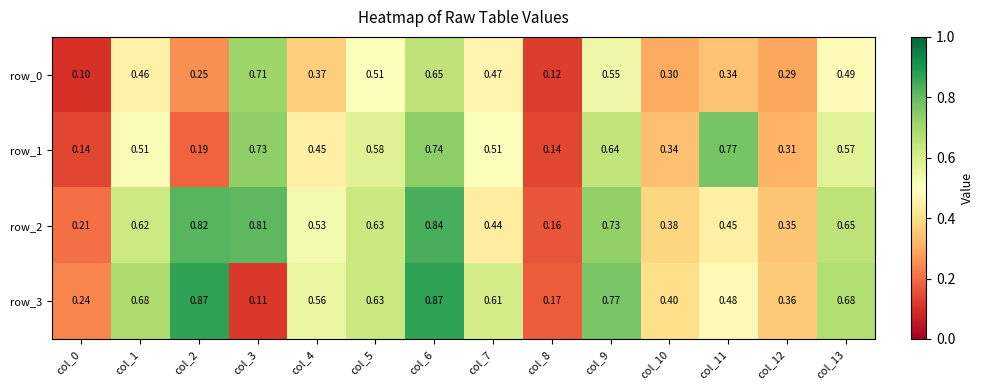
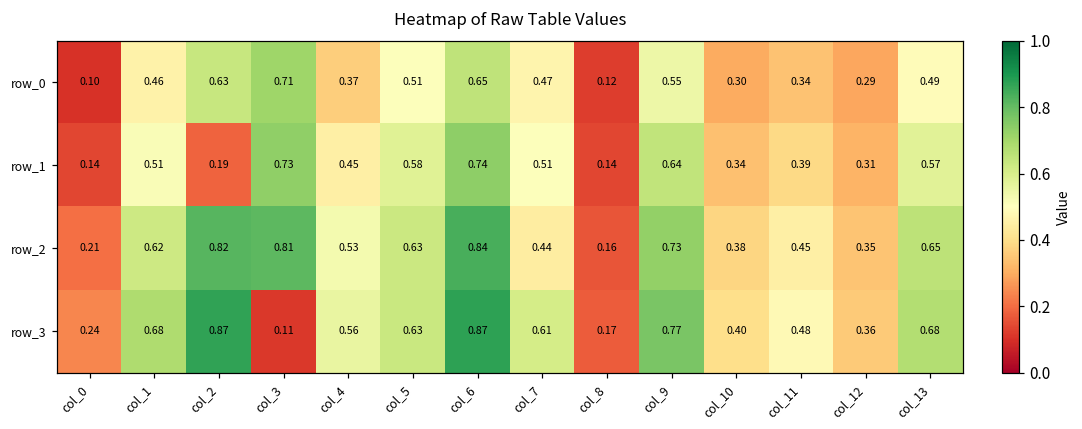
  {
    "row_0": {
      "col_0": 0.10,
      "col_1": 0.46,
-     "col_2": 0.25,
+     "col_2": 0.63,
      "col_3": 0.71,
      "col_4": 0.37,
      "col_5": 0.51,
      "col_6": 0.65,
      "col_7": 0.47,
      "col_8": 0.12,
      "col_9": 0.55,
      "col_10": 0.30,
      "col_11": 0.34,
      "col_12": 0.29,
      "col_13": 0.49
    },
    "row_1": {
      "col_0": 0.14,
      "col_1": 0.51,
      "col_2": 0.19,
      "col_3": 0.73,
      "col_4": 0.45,
      "col_5": 0.58,
      "col_6": 0.74,
      "col_7": 0.51,
      "col_8": 0.14,
      "col_9": 0.64,
      "col_10": 0.34,
-     "col_11": 0.77,
+     "col_11": 0.39,
      "col_12": 0.31,
      "col_13": 0.57
    },
    "row_2": {
      "col_0": 0.21,
      "col_1": 0.62,
      "col_2": 0.82,
      "col_3": 0.81,
      "col_4": 0.53,
      "col_5": 0.63,
      "col_6": 0.84,
      "col_7": 0.44,
      "col_8": 0.16,
      "col_9": 0.73,
      "col_10": 0.38,
      "col_11": 0.45,
      "col_12": 0.35,
      "col_13": 0.65
    },
    "row_3": {
      "col_0": 0.24,
      "col_1": 0.68,
      "col_2": 0.87,
      "col_3": 0.11,
      "col_4": 0.56,
      "col_5": 0.63,
      "col_6": 0.87,
      "col_7": 0.61,
      "col_8": 0.17,
      "col_9": 0.77,
      "col_10": 0.40,
      "col_11": 0.48,
      "col_12": 0.36,
      "col_13": 0.68
    }
  }
